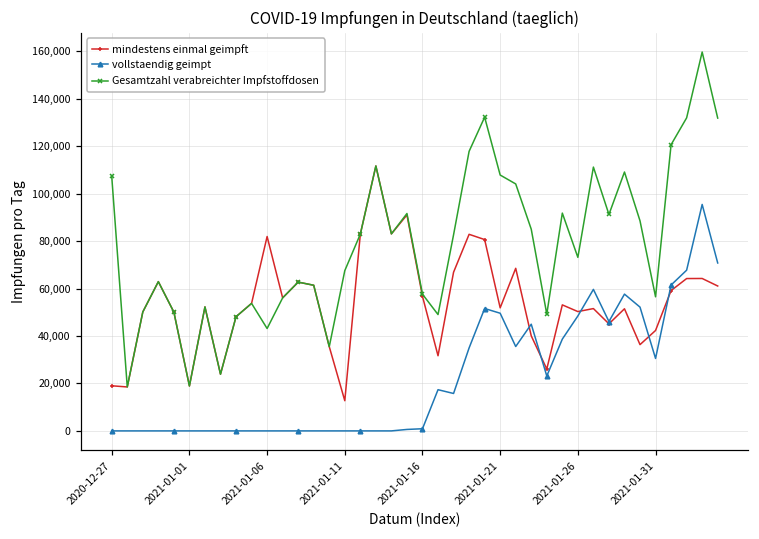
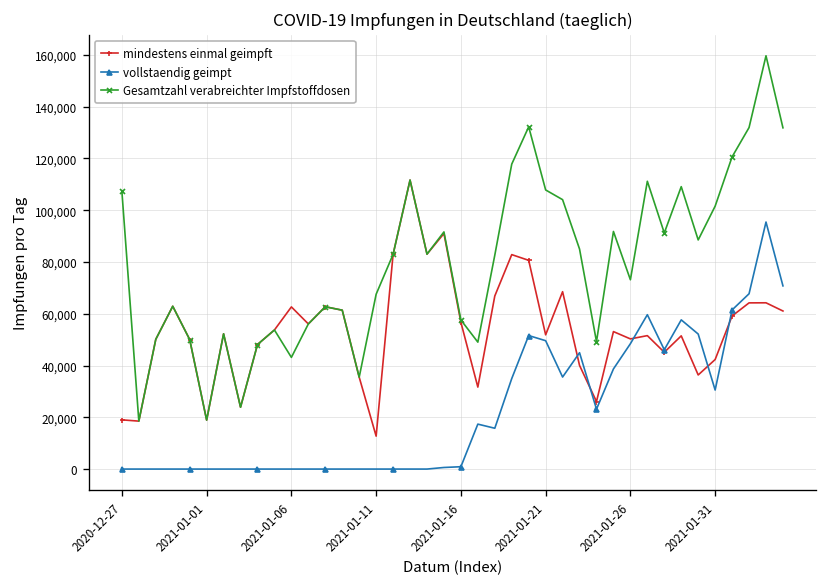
  {
    "mindestens einmal geimpft": {
      "2020-12-27": "19,000",
-     "2021-01-06": "82,000",
+     "2021-01-06": "63,000",
      "2021-01-11": "13,000",
      "2021-01-21": "52,000",
      "2021-01-26": "50,000",
      "2021-01-31": "42,000"
    },
    "vollstaendig geimpt": {
      "2020-12-27": "0",
      "2021-01-01": "0",
      "2021-01-06": "0",
      "2021-01-11": "0",
      "2021-01-16": "1,000",
      "2021-01-21": "50,000",
      "2021-01-26": "48,000",
      "2021-01-31": "31,000"
    },
    "Gesamtzahl verabreichter Impfstoffdosen": {
      "2020-12-27": "107,000",
      "2021-01-06": "43,000",
      "2021-01-11": "68,000",
      "2021-01-21": "108,000",
      "2021-01-26": "73,000",
-     "2021-01-31": "57,000"
+     "2021-01-31": "102,000"
    }
  }
